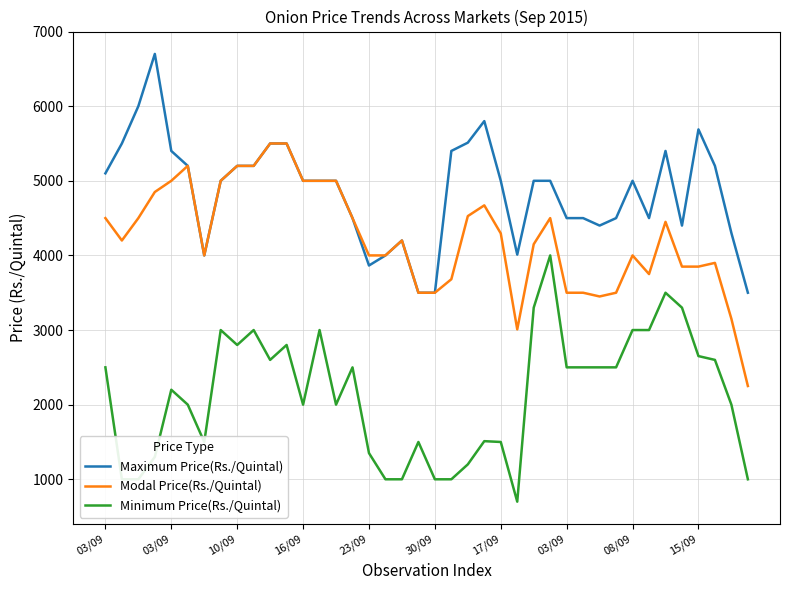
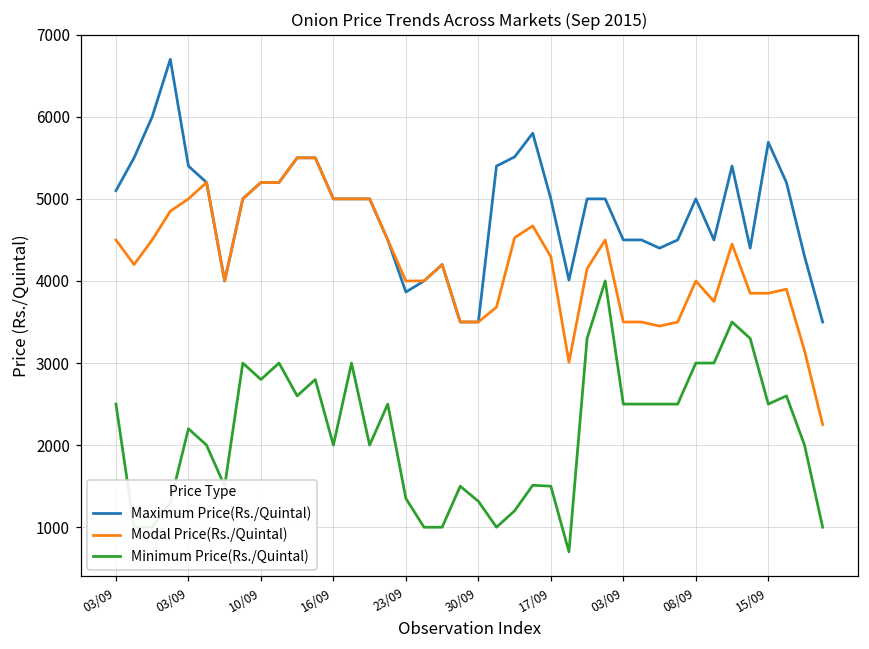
  {
    "Maximum Price(Rs./Quintal)": {
      "23/09": 3900,
      "15/09": 5700
    },
    "Modal Price(Rs./Quintal)": {
      "23/09": 4000,
      "15/09": 3900
    },
    "Minimum Price(Rs./Quintal)": {
      "23/09": 1400,
-     "30/09": 1000,
-     "15/09": 2700
+     "30/09": 1300,
+     "15/09": 2500
    }
  }
